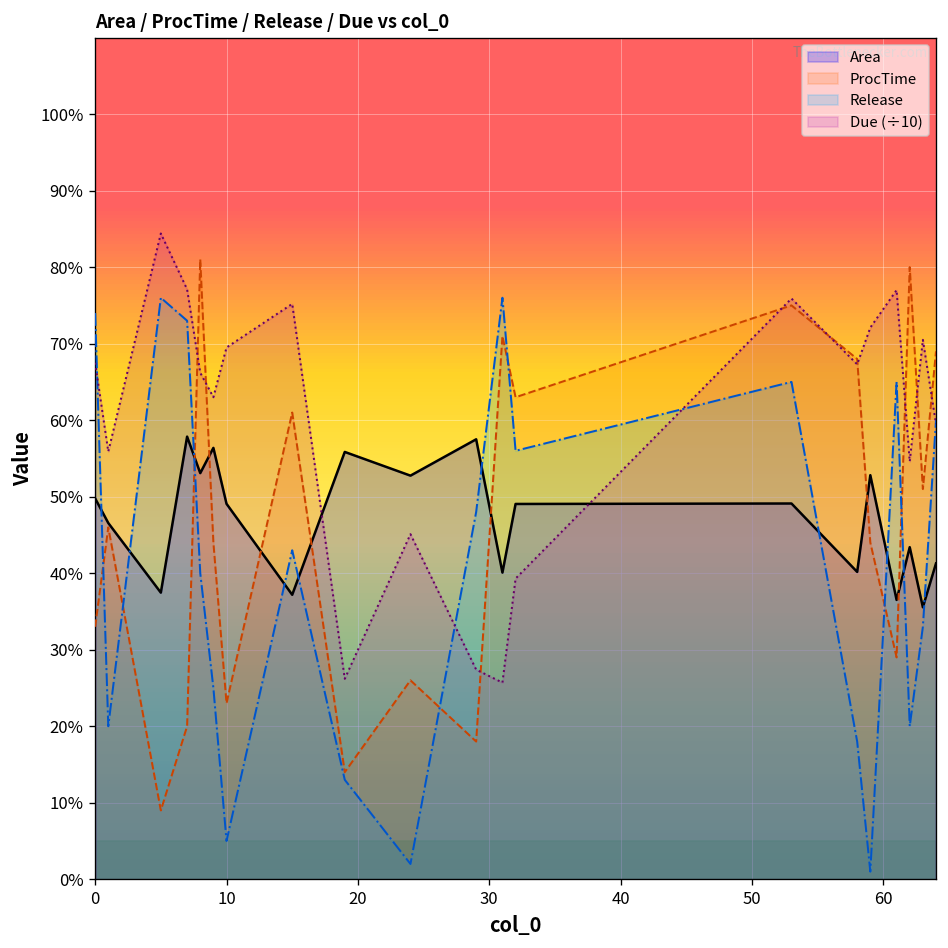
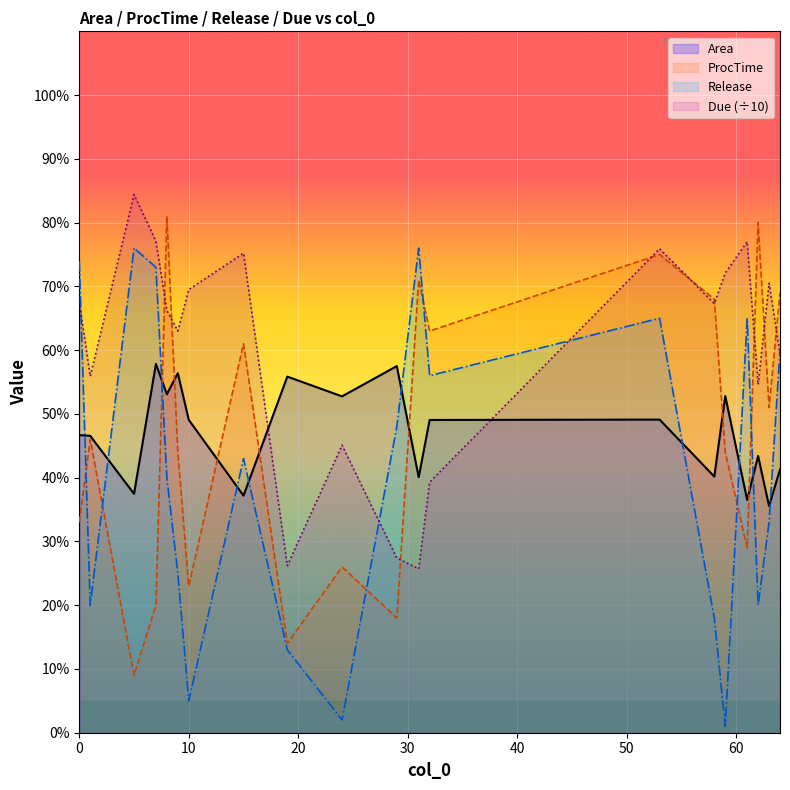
  {
    "Area": {
-     "0": "50%",
+     "0": "47%",
      "10": "49%"
    },
    "Release": {
      "0": "74%"
    }
  }
